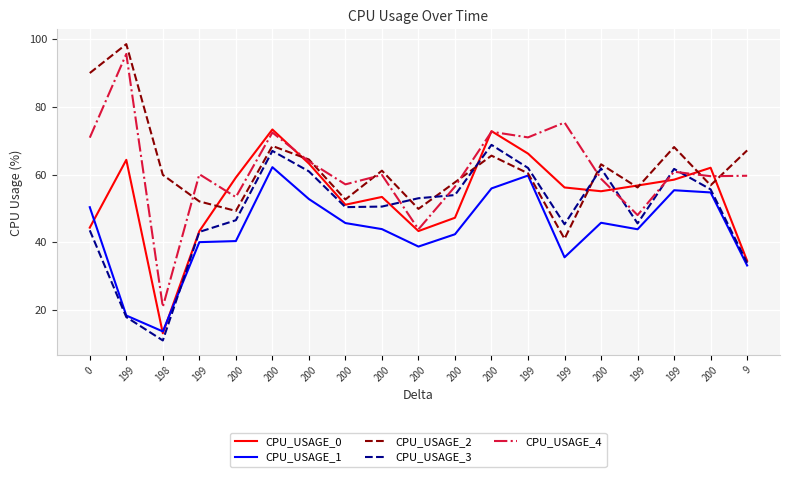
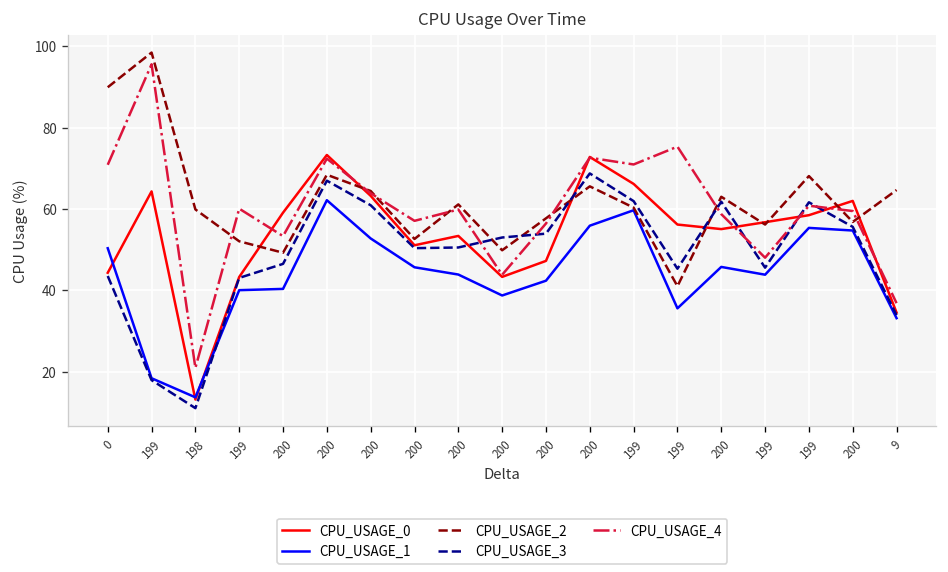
  {
    "CPU_USAGE_0": {
      "0": 44
    },
    "CPU_USAGE_1": {
      "0": 50,
      "9": 33
    },
    "CPU_USAGE_2": {
      "0": 90,
      "198": 60,
-     "9": 67
+     "9": 65
    },
    "CPU_USAGE_3": {
      "0": 44,
      "198": 11
    },
    "CPU_USAGE_4": {
      "0": 71,
      "198": 21,
-     "9": 60
+     "9": 37
    }
  }
